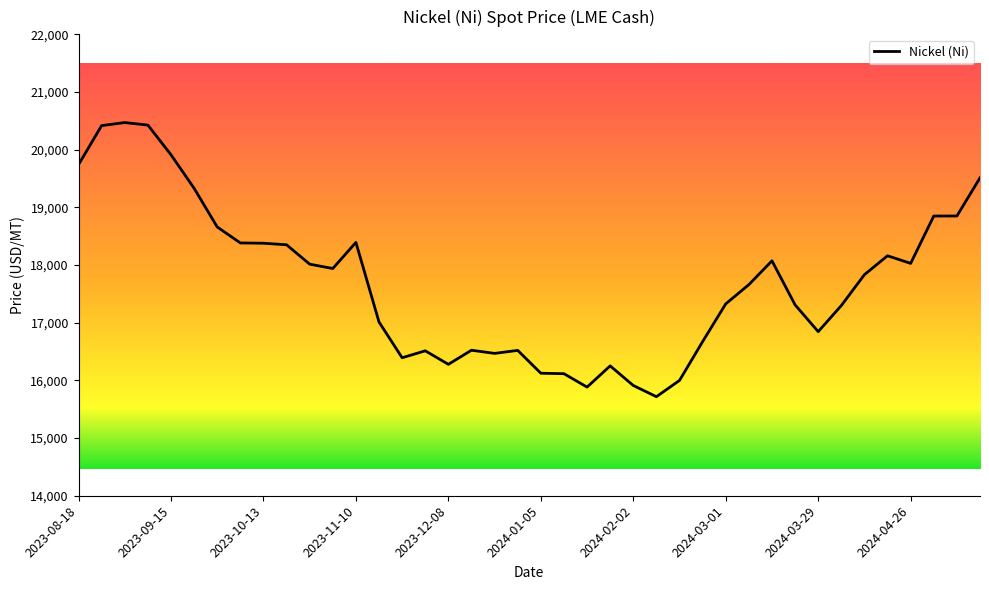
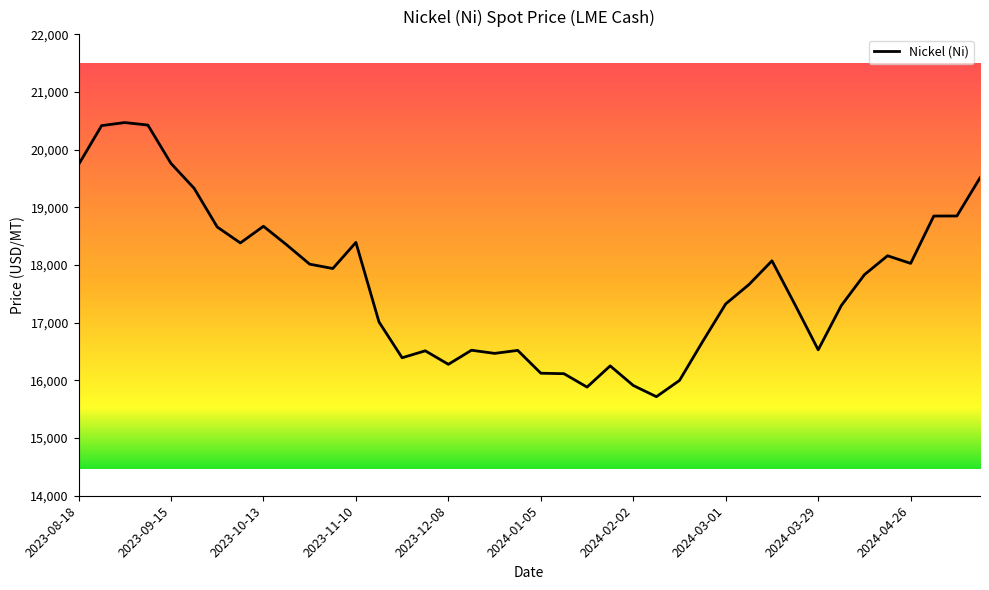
  {
    "2023-08-18": "19,700",
-   "2023-09-15": "19,900",
-   "2023-10-13": "18,400",
+   "2023-09-15": "19,800",
+   "2023-10-13": "18,700",
    "2023-11-10": "18,400",
    "2023-12-08": "16,300",
    "2024-01-05": "16,100",
    "2024-02-02": "15,900",
    "2024-03-01": "17,300",
-   "2024-03-29": "16,800",
+   "2024-03-29": "16,500",
    "2024-04-26": "18,000"
  }
